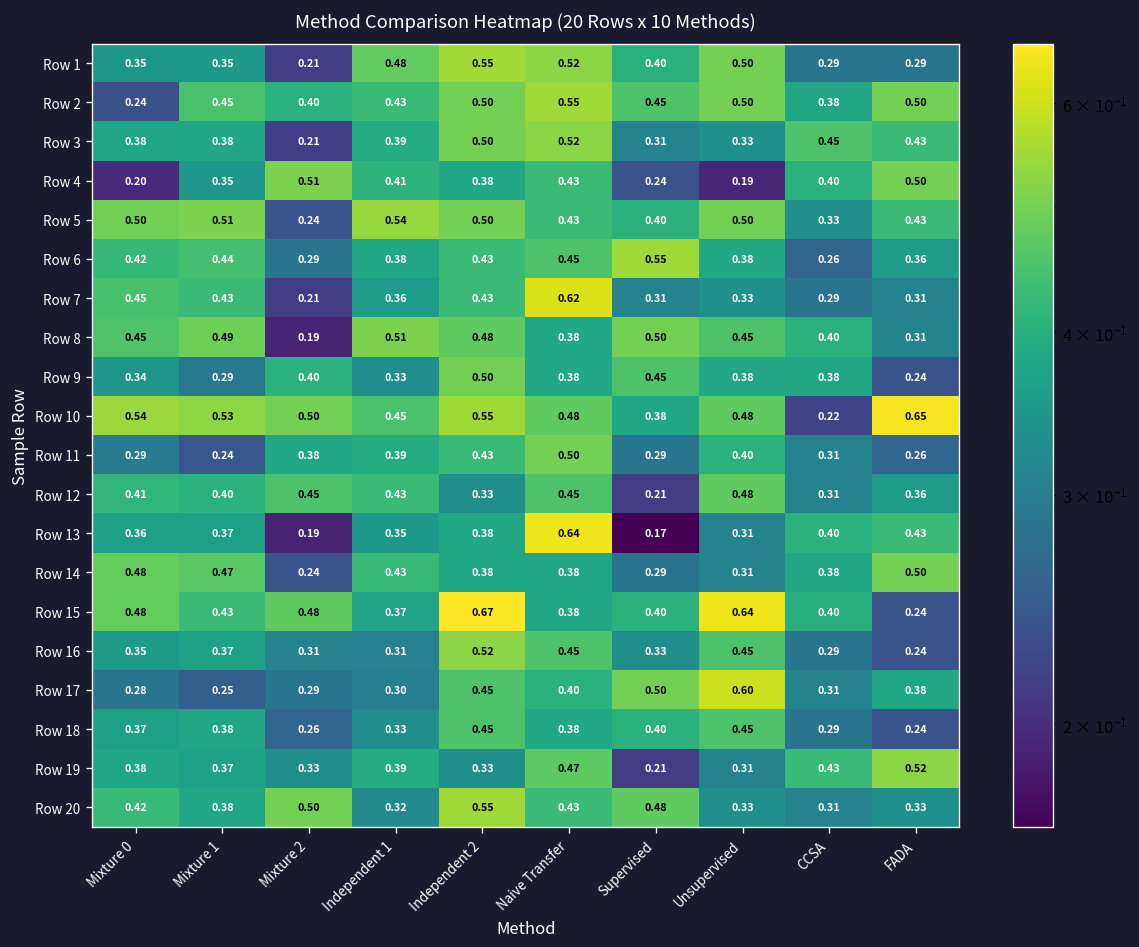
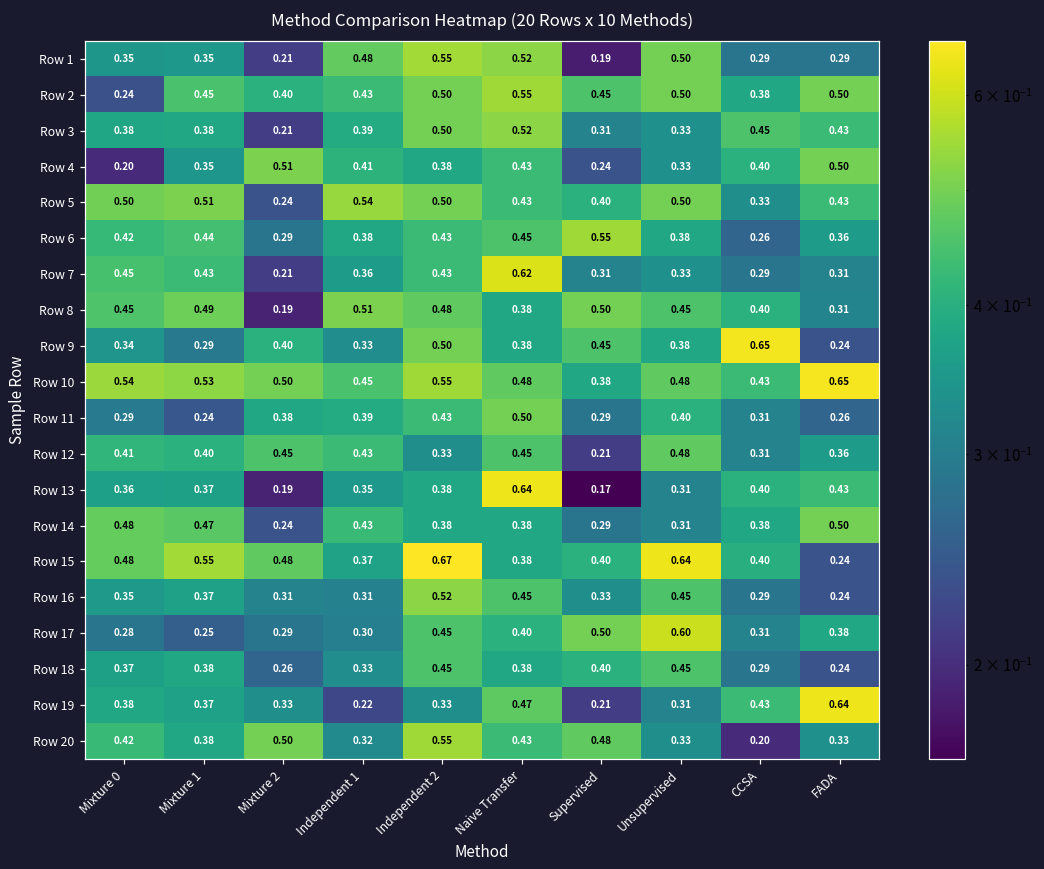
  {
    "Row 1": {
      "Mixture 0": 0.35,
      "Mixture 1": 0.35,
      "Mixture 2": 0.21,
      "Independent 1": 0.48,
      "Independent 2": 0.55,
      "Naive Transfer": 0.52,
-     "Supervised": 0.40,
+     "Supervised": 0.19,
      "Unsupervised": 0.50,
      "CCSA": 0.29,
      "FADA": 0.29
    },
    "Row 2": {
      "Mixture 0": 0.24,
      "Mixture 1": 0.45,
      "Mixture 2": 0.40,
      "Independent 1": 0.43,
      "Independent 2": 0.50,
      "Naive Transfer": 0.55,
      "Supervised": 0.45,
      "Unsupervised": 0.50,
      "CCSA": 0.38,
      "FADA": 0.50
    },
    "Row 3": {
      "Mixture 0": 0.38,
      "Mixture 1": 0.38,
      "Mixture 2": 0.21,
      "Independent 1": 0.39,
      "Independent 2": 0.50,
      "Naive Transfer": 0.52,
      "Supervised": 0.31,
      "Unsupervised": 0.33,
      "CCSA": 0.45,
      "FADA": 0.43
    },
    "Row 4": {
      "Mixture 0": 0.20,
      "Mixture 1": 0.35,
      "Mixture 2": 0.51,
      "Independent 1": 0.41,
      "Independent 2": 0.38,
      "Naive Transfer": 0.43,
      "Supervised": 0.24,
-     "Unsupervised": 0.19,
+     "Unsupervised": 0.33,
      "CCSA": 0.40,
      "FADA": 0.50
    },
    "Row 5": {
      "Mixture 0": 0.50,
      "Mixture 1": 0.51,
      "Mixture 2": 0.24,
      "Independent 1": 0.54,
      "Independent 2": 0.50,
      "Naive Transfer": 0.43,
      "Supervised": 0.40,
      "Unsupervised": 0.50,
      "CCSA": 0.33,
      "FADA": 0.43
    },
    "Row 6": {
      "Mixture 0": 0.42,
      "Mixture 1": 0.44,
      "Mixture 2": 0.29,
      "Independent 1": 0.38,
      "Independent 2": 0.43,
      "Naive Transfer": 0.45,
      "Supervised": 0.55,
      "Unsupervised": 0.38,
      "CCSA": 0.26,
      "FADA": 0.36
    },
    "Row 7": {
      "Mixture 0": 0.45,
      "Mixture 1": 0.43,
      "Mixture 2": 0.21,
      "Independent 1": 0.36,
      "Independent 2": 0.43,
      "Naive Transfer": 0.62,
      "Supervised": 0.31,
      "Unsupervised": 0.33,
      "CCSA": 0.29,
      "FADA": 0.31
    },
    "Row 8": {
      "Mixture 0": 0.45,
      "Mixture 1": 0.49,
      "Mixture 2": 0.19,
      "Independent 1": 0.51,
      "Independent 2": 0.48,
      "Naive Transfer": 0.38,
      "Supervised": 0.50,
      "Unsupervised": 0.45,
      "CCSA": 0.40,
      "FADA": 0.31
    },
    "Row 9": {
      "Mixture 0": 0.34,
      "Mixture 1": 0.29,
      "Mixture 2": 0.40,
      "Independent 1": 0.33,
      "Independent 2": 0.50,
      "Naive Transfer": 0.38,
      "Supervised": 0.45,
      "Unsupervised": 0.38,
-     "CCSA": 0.38,
+     "CCSA": 0.65,
      "FADA": 0.24
    },
    "Row 10": {
      "Mixture 0": 0.54,
      "Mixture 1": 0.53,
      "Mixture 2": 0.50,
      "Independent 1": 0.45,
      "Independent 2": 0.55,
      "Naive Transfer": 0.48,
      "Supervised": 0.38,
      "Unsupervised": 0.48,
-     "CCSA": 0.22,
+     "CCSA": 0.43,
      "FADA": 0.65
    },
    "Row 11": {
      "Mixture 0": 0.29,
      "Mixture 1": 0.24,
      "Mixture 2": 0.38,
      "Independent 1": 0.39,
      "Independent 2": 0.43,
      "Naive Transfer": 0.50,
      "Supervised": 0.29,
      "Unsupervised": 0.40,
      "CCSA": 0.31,
      "FADA": 0.26
    },
    "Row 12": {
      "Mixture 0": 0.41,
      "Mixture 1": 0.40,
      "Mixture 2": 0.45,
      "Independent 1": 0.43,
      "Independent 2": 0.33,
      "Naive Transfer": 0.45,
      "Supervised": 0.21,
      "Unsupervised": 0.48,
      "CCSA": 0.31,
      "FADA": 0.36
    },
    "Row 13": {
      "Mixture 0": 0.36,
      "Mixture 1": 0.37,
      "Mixture 2": 0.19,
      "Independent 1": 0.35,
      "Independent 2": 0.38,
      "Naive Transfer": 0.64,
      "Supervised": 0.17,
      "Unsupervised": 0.31,
      "CCSA": 0.40,
      "FADA": 0.43
    },
    "Row 14": {
      "Mixture 0": 0.48,
      "Mixture 1": 0.47,
      "Mixture 2": 0.24,
      "Independent 1": 0.43,
      "Independent 2": 0.38,
      "Naive Transfer": 0.38,
      "Supervised": 0.29,
      "Unsupervised": 0.31,
      "CCSA": 0.38,
      "FADA": 0.50
    },
    "Row 15": {
      "Mixture 0": 0.48,
-     "Mixture 1": 0.43,
+     "Mixture 1": 0.55,
      "Mixture 2": 0.48,
      "Independent 1": 0.37,
      "Independent 2": 0.67,
      "Naive Transfer": 0.38,
      "Supervised": 0.40,
      "Unsupervised": 0.64,
      "CCSA": 0.40,
      "FADA": 0.24
    },
    "Row 16": {
      "Mixture 0": 0.35,
      "Mixture 1": 0.37,
      "Mixture 2": 0.31,
      "Independent 1": 0.31,
      "Independent 2": 0.52,
      "Naive Transfer": 0.45,
      "Supervised": 0.33,
      "Unsupervised": 0.45,
      "CCSA": 0.29,
      "FADA": 0.24
    },
    "Row 17": {
      "Mixture 0": 0.28,
      "Mixture 1": 0.25,
      "Mixture 2": 0.29,
      "Independent 1": 0.30,
      "Independent 2": 0.45,
      "Naive Transfer": 0.40,
      "Supervised": 0.50,
      "Unsupervised": 0.60,
      "CCSA": 0.31,
      "FADA": 0.38
    },
    "Row 18": {
      "Mixture 0": 0.37,
      "Mixture 1": 0.38,
      "Mixture 2": 0.26,
      "Independent 1": 0.33,
      "Independent 2": 0.45,
      "Naive Transfer": 0.38,
      "Supervised": 0.40,
      "Unsupervised": 0.45,
      "CCSA": 0.29,
      "FADA": 0.24
    },
    "Row 19": {
      "Mixture 0": 0.38,
      "Mixture 1": 0.37,
      "Mixture 2": 0.33,
-     "Independent 1": 0.39,
+     "Independent 1": 0.22,
      "Independent 2": 0.33,
      "Naive Transfer": 0.47,
      "Supervised": 0.21,
      "Unsupervised": 0.31,
      "CCSA": 0.43,
-     "FADA": 0.52
+     "FADA": 0.64
    },
    "Row 20": {
      "Mixture 0": 0.42,
      "Mixture 1": 0.38,
      "Mixture 2": 0.50,
      "Independent 1": 0.32,
      "Independent 2": 0.55,
      "Naive Transfer": 0.43,
      "Supervised": 0.48,
      "Unsupervised": 0.33,
-     "CCSA": 0.31,
+     "CCSA": 0.20,
      "FADA": 0.33
    }
  }
